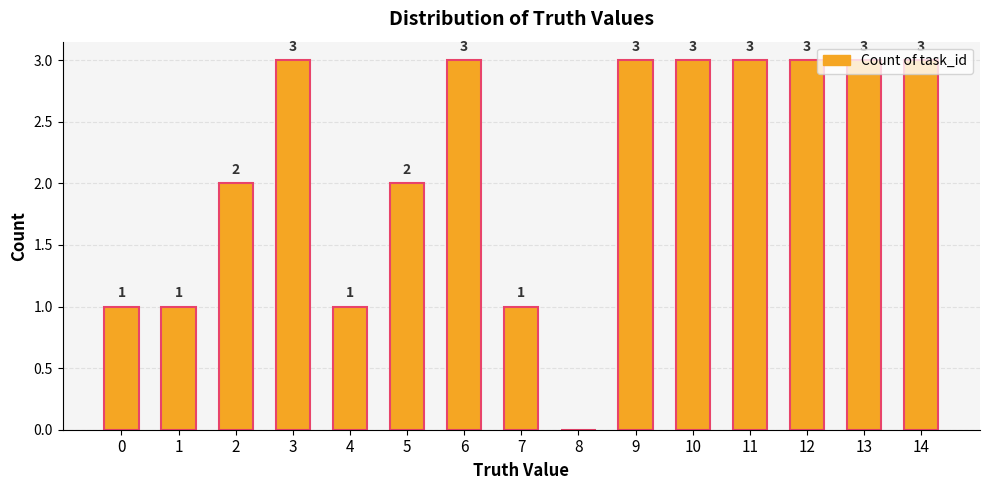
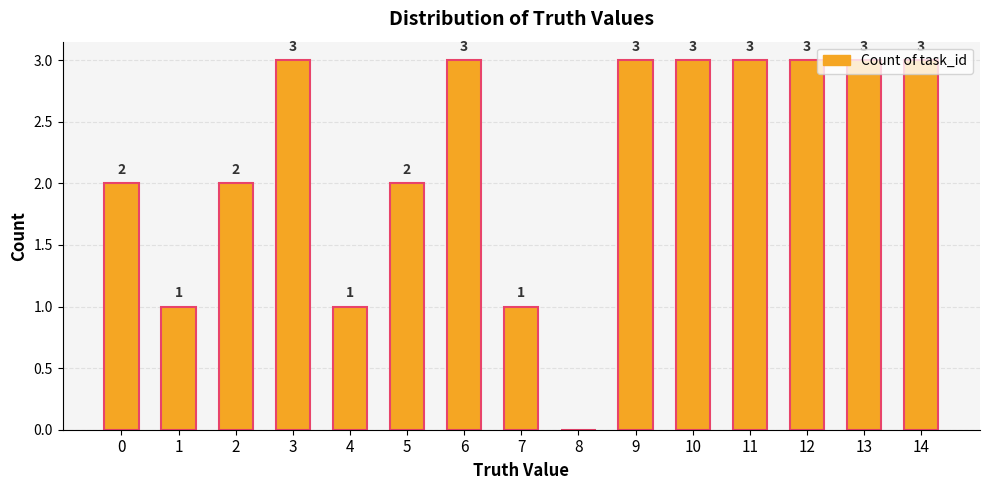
  {
-   "0": 1,
+   "0": 2,
    "1": 1,
    "2": 2,
    "3": 3,
    "4": 1,
    "5": 2,
    "6": 3,
    "7": 1,
    "9": 3,
    "10": 3,
    "11": 3,
    "12": 3
  }
